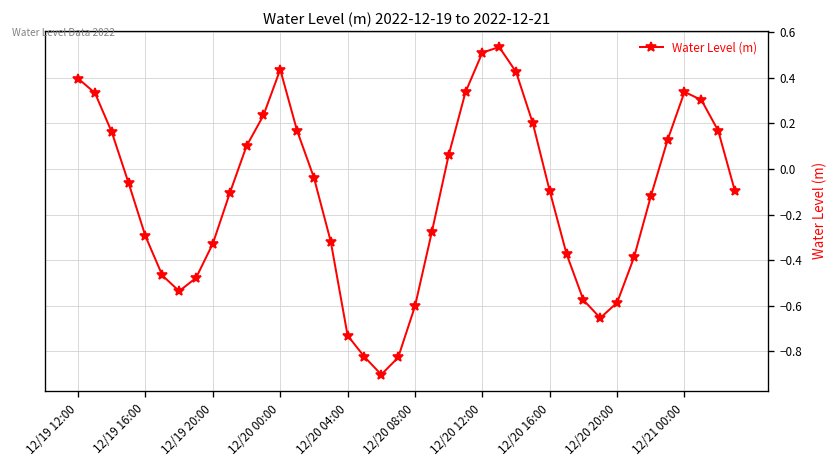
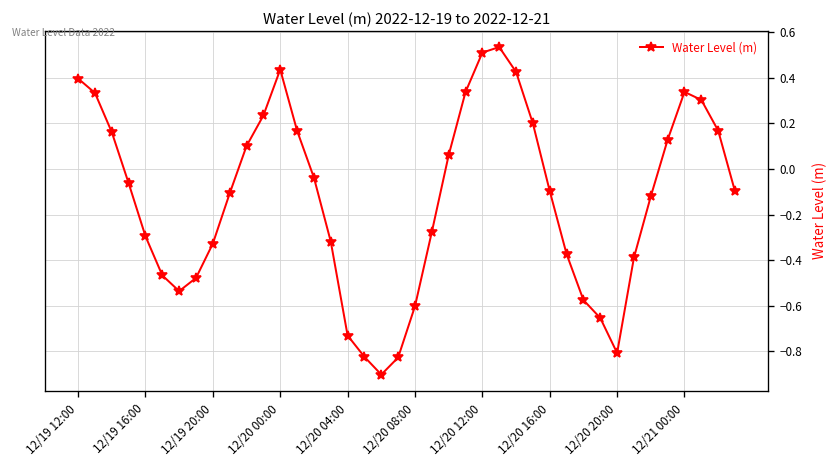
  {
    "12/19 12:00": 0.40,
    "12/19 16:00": -0.29,
    "12/19 20:00": -0.33,
    "12/20 00:00": 0.44,
    "12/20 04:00": -0.73,
    "12/20 08:00": -0.60,
    "12/20 12:00": 0.51,
    "12/20 16:00": -0.10,
-   "12/20 20:00": -0.59,
+   "12/20 20:00": -0.81,
    "12/21 00:00": 0.34
  }
